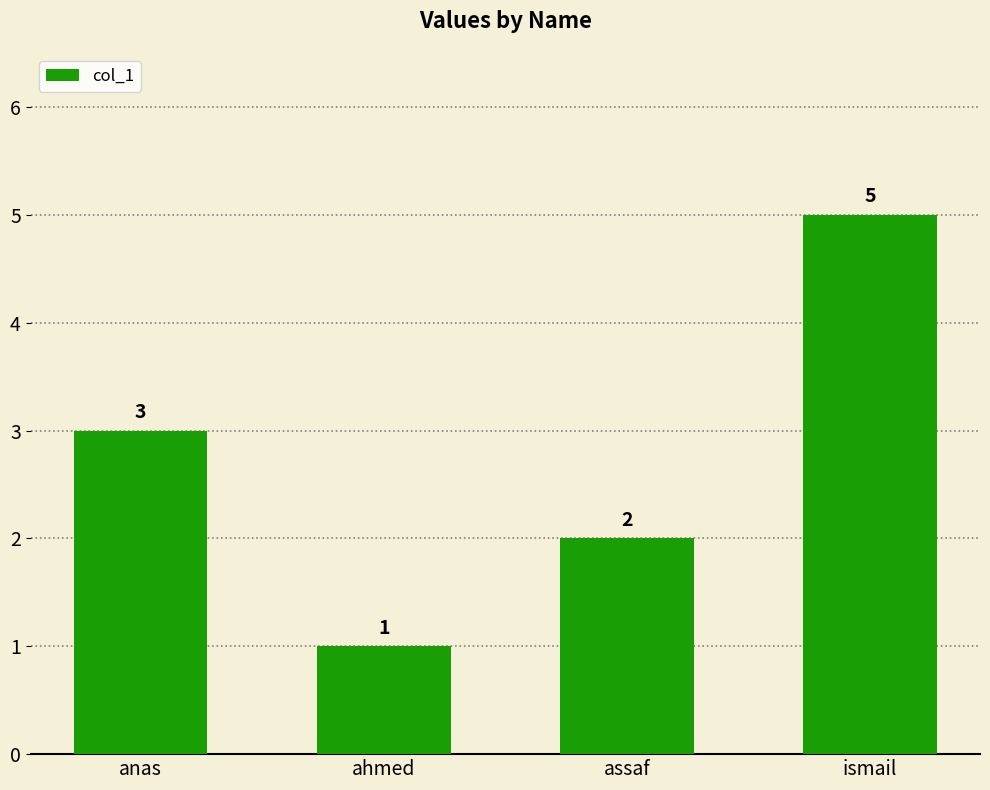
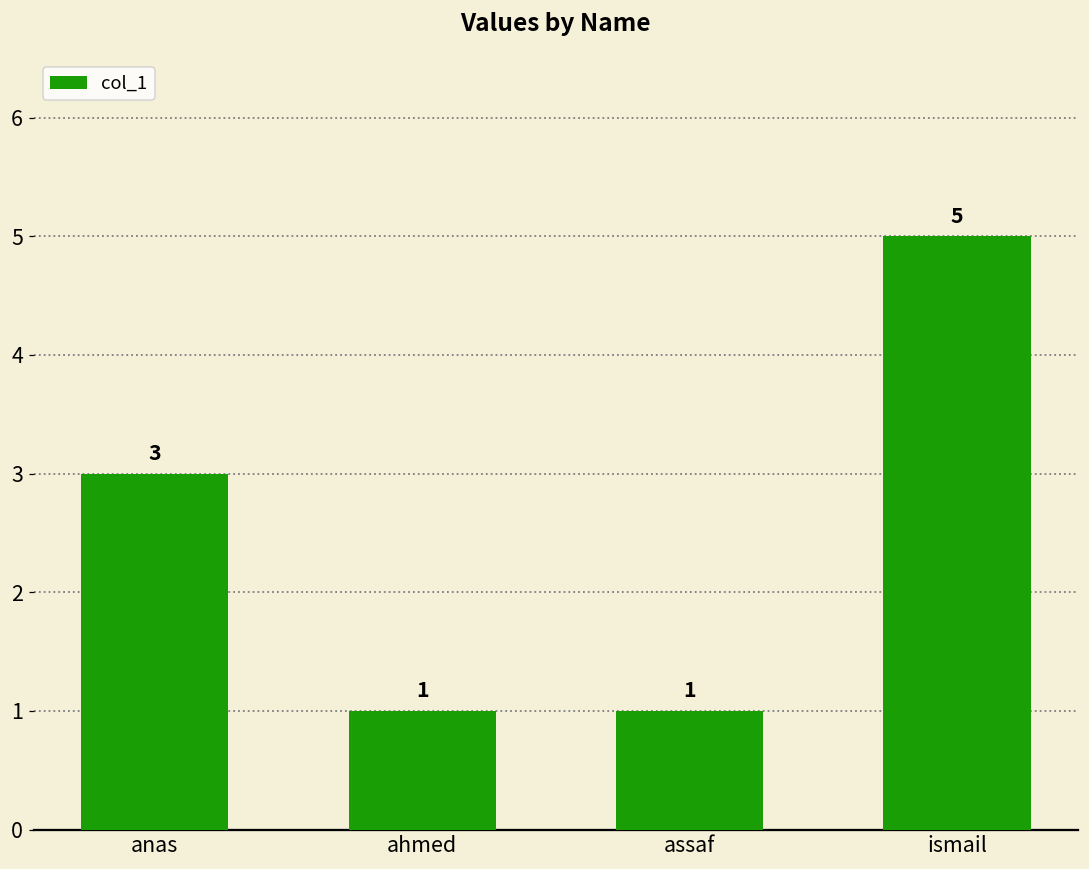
  {
    "anas": 3,
    "ahmed": 1,
-   "assaf": 2,
+   "assaf": 1,
    "ismail": 5
  }
